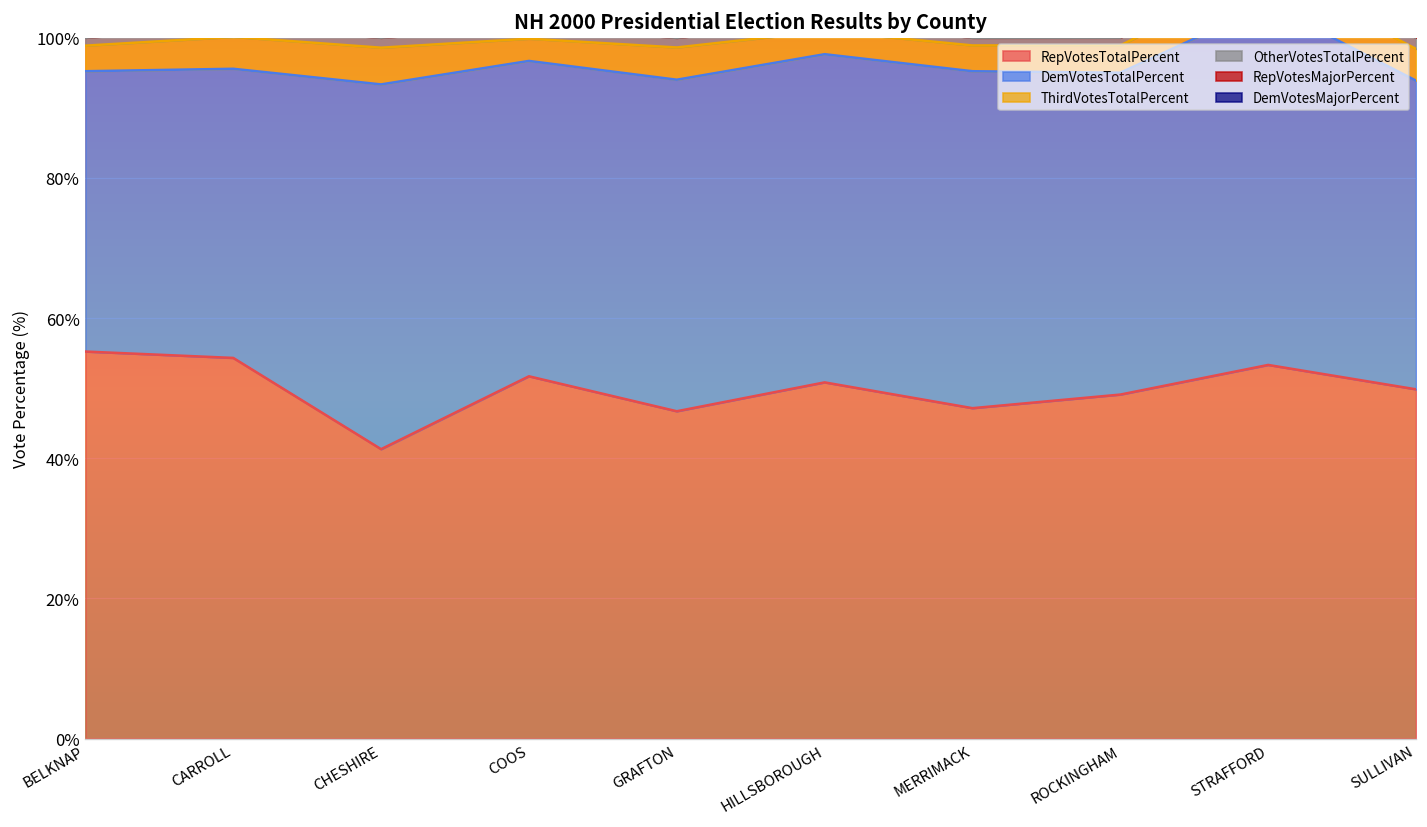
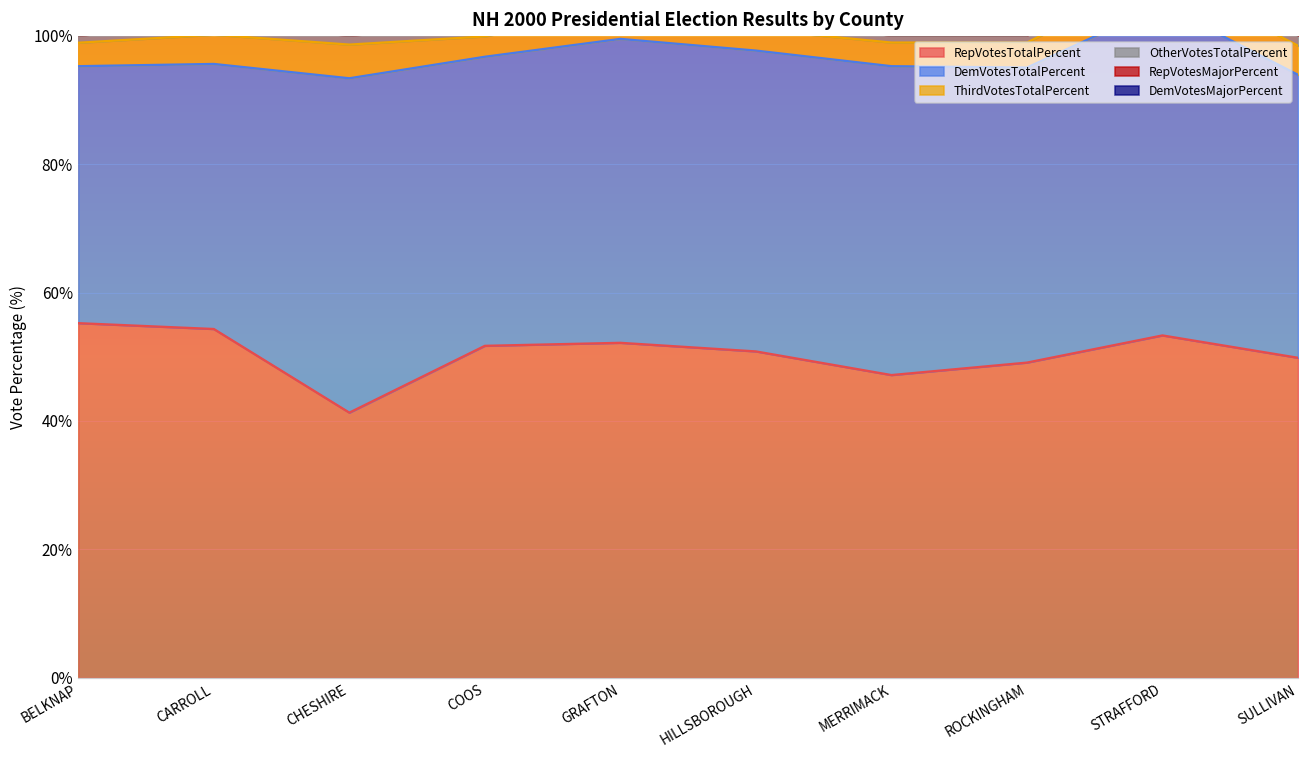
  {
    "RepVotesTotalPercent": {
      "BELKNAP": "55%",
      "CARROLL": "54%",
      "CHESHIRE": "41%",
      "COOS": "52%",
-     "GRAFTON": "47%",
+     "GRAFTON": "52%",
      "HILLSBOROUGH": "51%",
      "MERRIMACK": "47%",
      "ROCKINGHAM": "49%",
      "STRAFFORD": "53%",
      "SULLIVAN": "50%"
    },
    "DemVotesTotalPercent": {
      "BELKNAP": "40%",
      "CARROLL": "41%",
      "CHESHIRE": "52%",
      "COOS": "45%",
      "GRAFTON": "47%",
      "HILLSBOROUGH": "47%",
      "MERRIMACK": "48%",
      "SULLIVAN": "44%"
    },
    "ThirdVotesTotalPercent": {
      "BELKNAP": "4%",
      "CARROLL": "5%",
      "CHESHIRE": "5%",
      "COOS": "3%",
      "MERRIMACK": "4%",
      "SULLIVAN": "5%"
    },
    "OtherVotesTotalPercent": {
      "BELKNAP": "1%",
      "CHESHIRE": "1%",
      "MERRIMACK": "1%",
      "ROCKINGHAM": "1%",
      "SULLIVAN": "2%"
    }
  }
